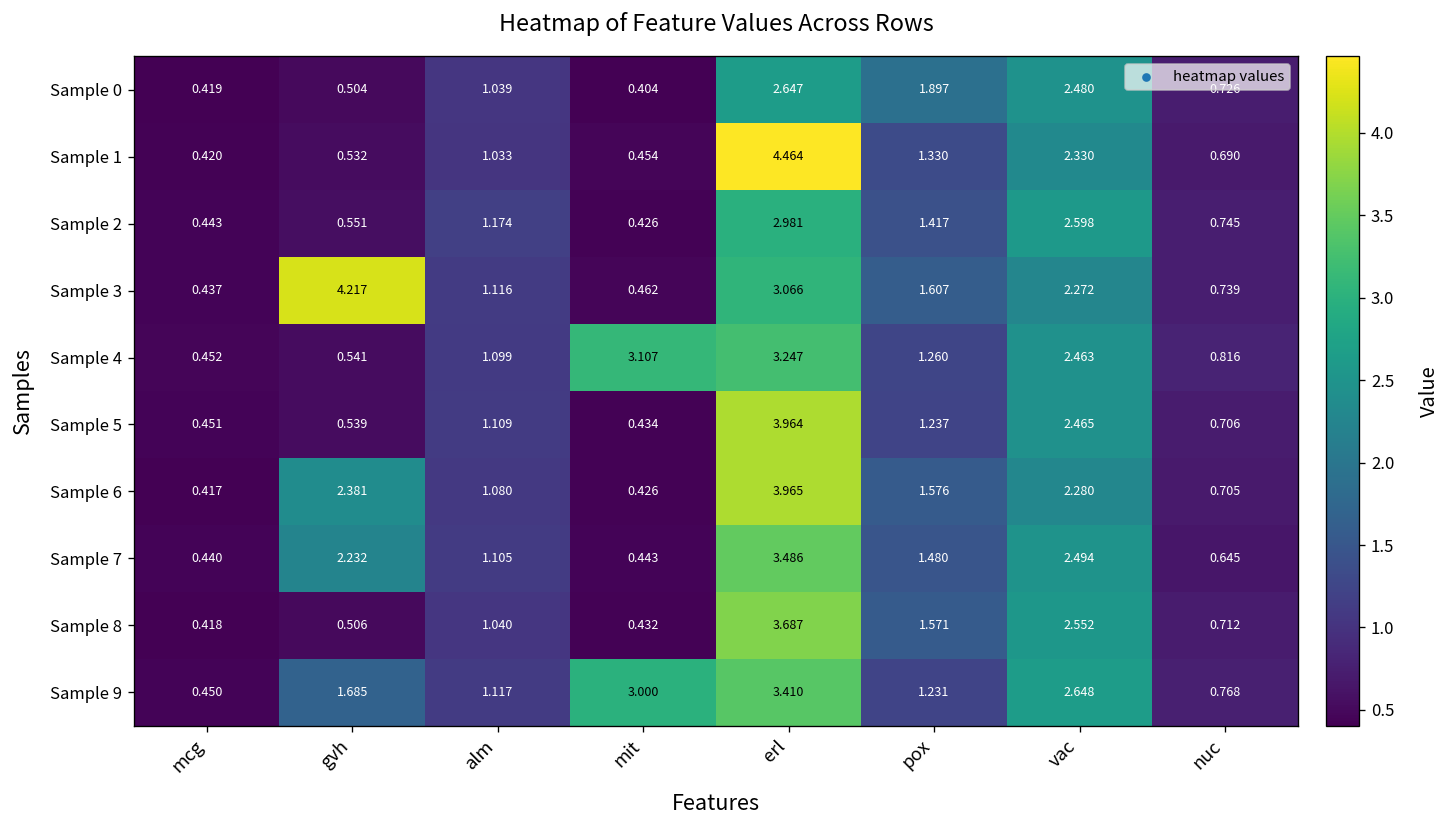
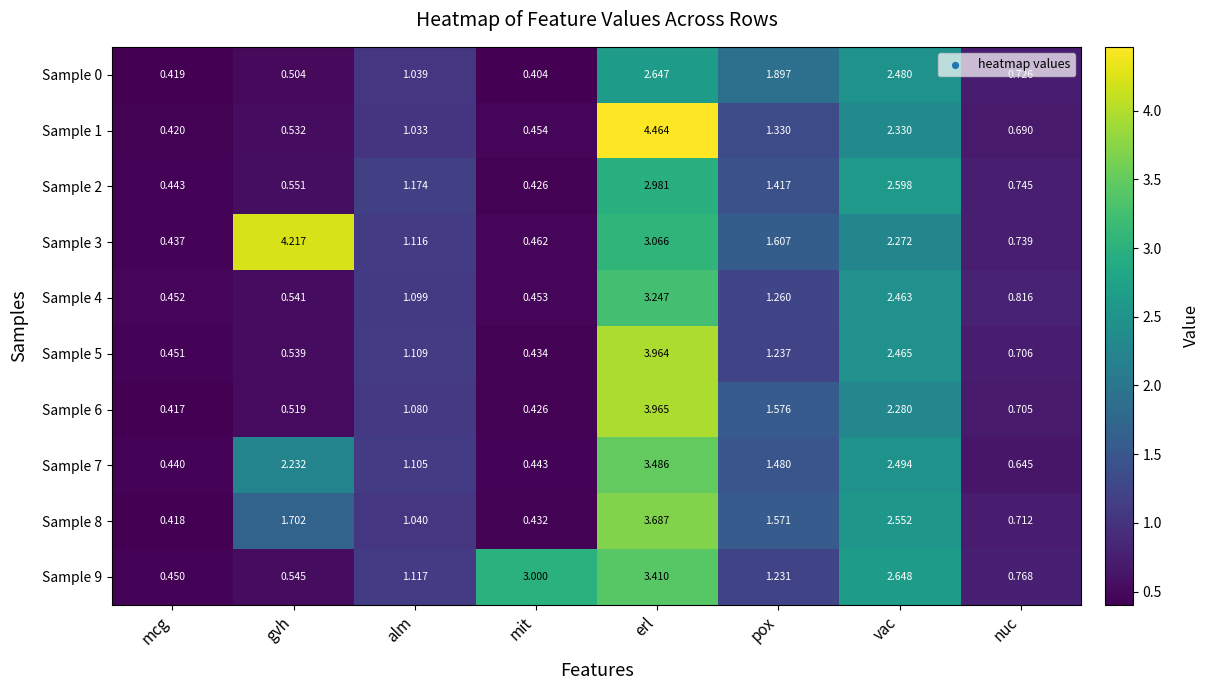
  {
    "Sample 0": {
      "mcg": 0.419,
      "gvh": 0.504,
      "alm": 1.039,
      "mit": 0.404,
      "erl": 2.647,
      "pox": 1.897,
      "vac": 2.480
    },
    "Sample 1": {
      "mcg": 0.420,
      "gvh": 0.532,
      "alm": 1.033,
      "mit": 0.454,
      "erl": 4.464,
      "pox": 1.330,
      "vac": 2.330,
      "nuc": 0.690
    },
    "Sample 2": {
      "mcg": 0.443,
      "gvh": 0.551,
      "alm": 1.174,
      "mit": 0.426,
      "erl": 2.981,
      "pox": 1.417,
      "vac": 2.598,
      "nuc": 0.745
    },
    "Sample 3": {
      "mcg": 0.437,
      "gvh": 4.217,
      "alm": 1.116,
      "mit": 0.462,
      "erl": 3.066,
      "pox": 1.607,
      "vac": 2.272,
      "nuc": 0.739
    },
    "Sample 4": {
      "mcg": 0.452,
      "gvh": 0.541,
      "alm": 1.099,
-     "mit": 3.107,
+     "mit": 0.453,
      "erl": 3.247,
      "pox": 1.260,
      "vac": 2.463,
      "nuc": 0.816
    },
    "Sample 5": {
      "mcg": 0.451,
      "gvh": 0.539,
      "alm": 1.109,
      "mit": 0.434,
      "erl": 3.964,
      "pox": 1.237,
      "vac": 2.465,
      "nuc": 0.706
    },
    "Sample 6": {
      "mcg": 0.417,
-     "gvh": 2.381,
+     "gvh": 0.519,
      "alm": 1.080,
      "mit": 0.426,
      "erl": 3.965,
      "pox": 1.576,
      "vac": 2.280,
      "nuc": 0.705
    },
    "Sample 7": {
      "mcg": 0.440,
      "gvh": 2.232,
      "alm": 1.105,
      "mit": 0.443,
      "erl": 3.486,
      "pox": 1.480,
      "vac": 2.494,
      "nuc": 0.645
    },
    "Sample 8": {
      "mcg": 0.418,
-     "gvh": 0.506,
+     "gvh": 1.702,
      "alm": 1.040,
      "mit": 0.432,
      "erl": 3.687,
      "pox": 1.571,
      "vac": 2.552,
      "nuc": 0.712
    },
    "Sample 9": {
      "mcg": 0.450,
-     "gvh": 1.685,
+     "gvh": 0.545,
      "alm": 1.117,
      "mit": 3.000,
      "erl": 3.410,
      "pox": 1.231,
      "vac": 2.648,
      "nuc": 0.768
    }
  }
